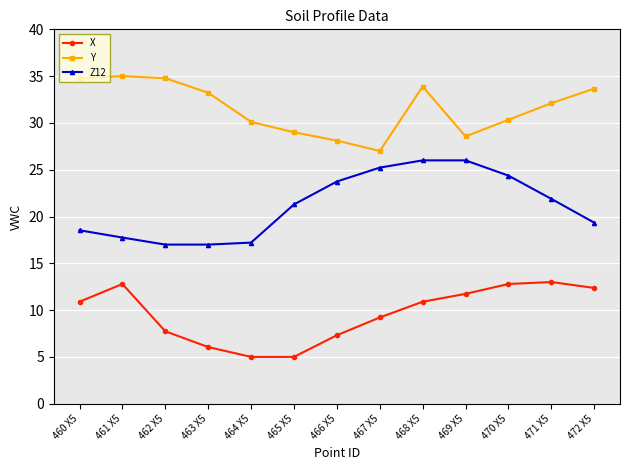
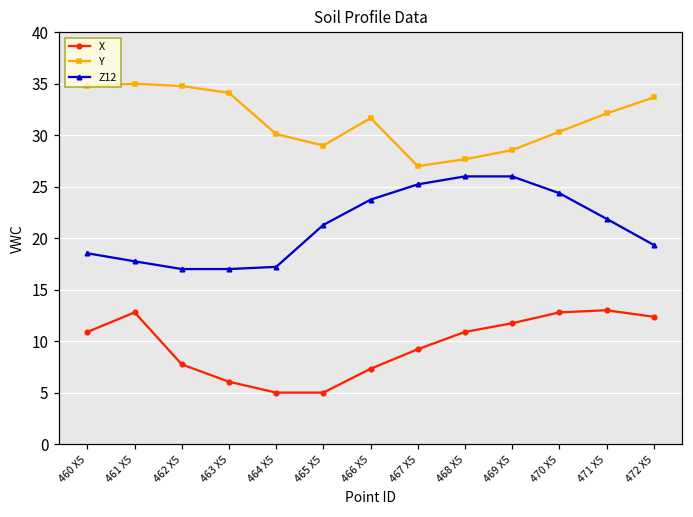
  {
    "X": {
      "460 X5": 11,
      "461 X5": 13,
      "462 X5": 8,
      "463 X5": 6,
      "464 X5": 5,
      "465 X5": 5,
      "466 X5": 7,
      "467 X5": 9,
      "468 X5": 11,
      "469 X5": 12,
      "470 X5": 13,
      "471 X5": 13,
      "472 X5": 12
    },
    "Y": {
      "461 X5": 35,
      "462 X5": 35,
-     "463 X5": 33,
+     "463 X5": 34,
      "464 X5": 30,
      "465 X5": 29,
-     "466 X5": 28,
+     "466 X5": 32,
      "467 X5": 27,
-     "468 X5": 34,
+     "468 X5": 28,
      "469 X5": 29,
      "470 X5": 30,
      "471 X5": 32,
      "472 X5": 34
    },
    "Z12": {
      "460 X5": 19,
      "461 X5": 18,
      "462 X5": 17,
      "463 X5": 17,
      "464 X5": 17,
      "465 X5": 21,
      "466 X5": 24,
      "467 X5": 25,
      "468 X5": 26,
      "469 X5": 26,
      "470 X5": 24,
      "471 X5": 22,
      "472 X5": 19
    }
  }
